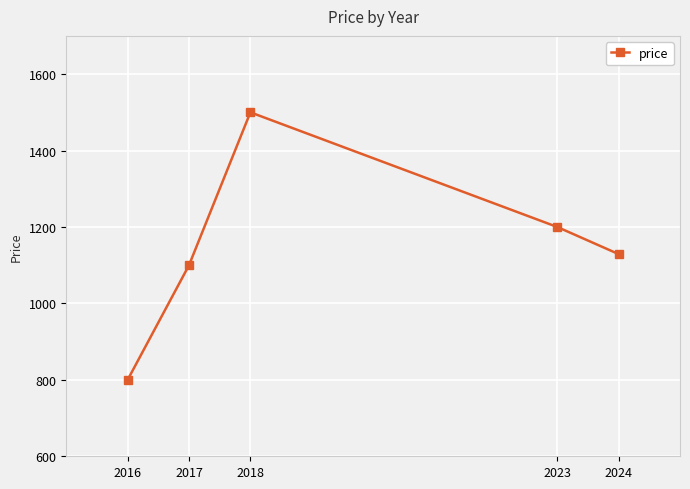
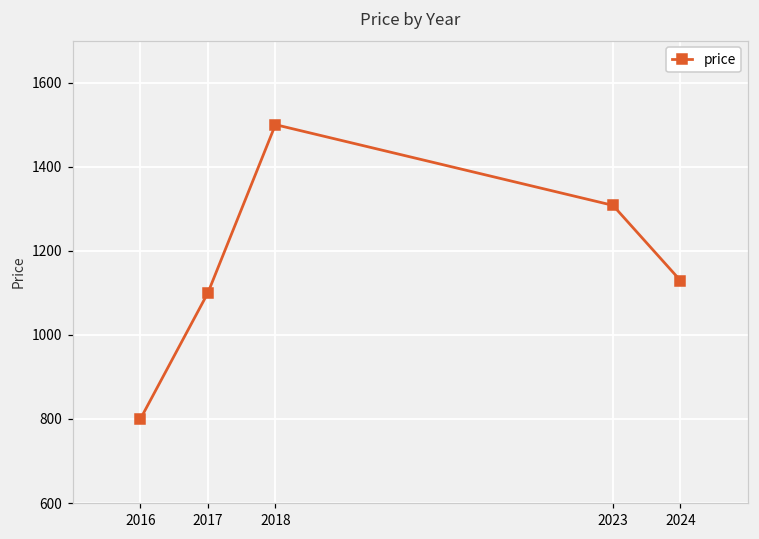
  {
    "2016": 800,
    "2017": 1100,
    "2018": 1500,
-   "2023": 1200,
+   "2023": 1310,
    "2024": 1130
  }
